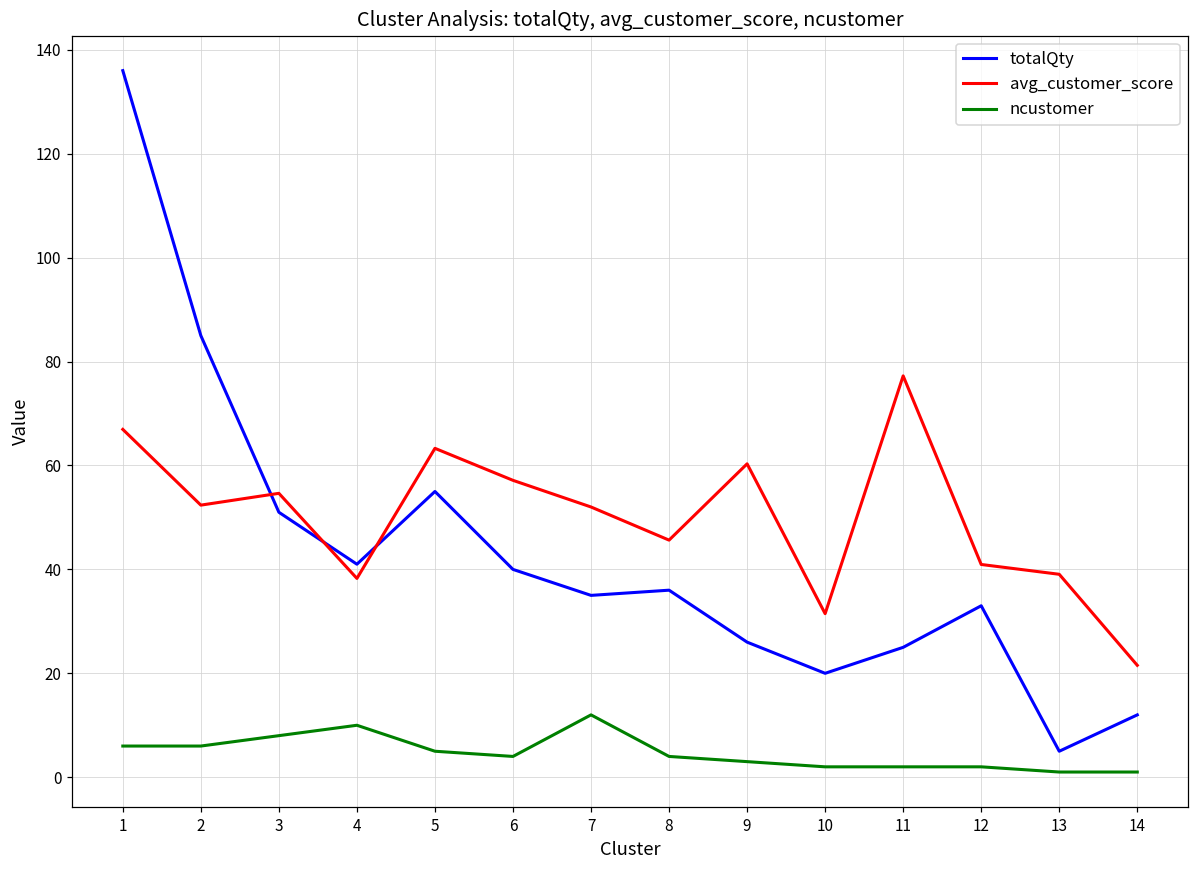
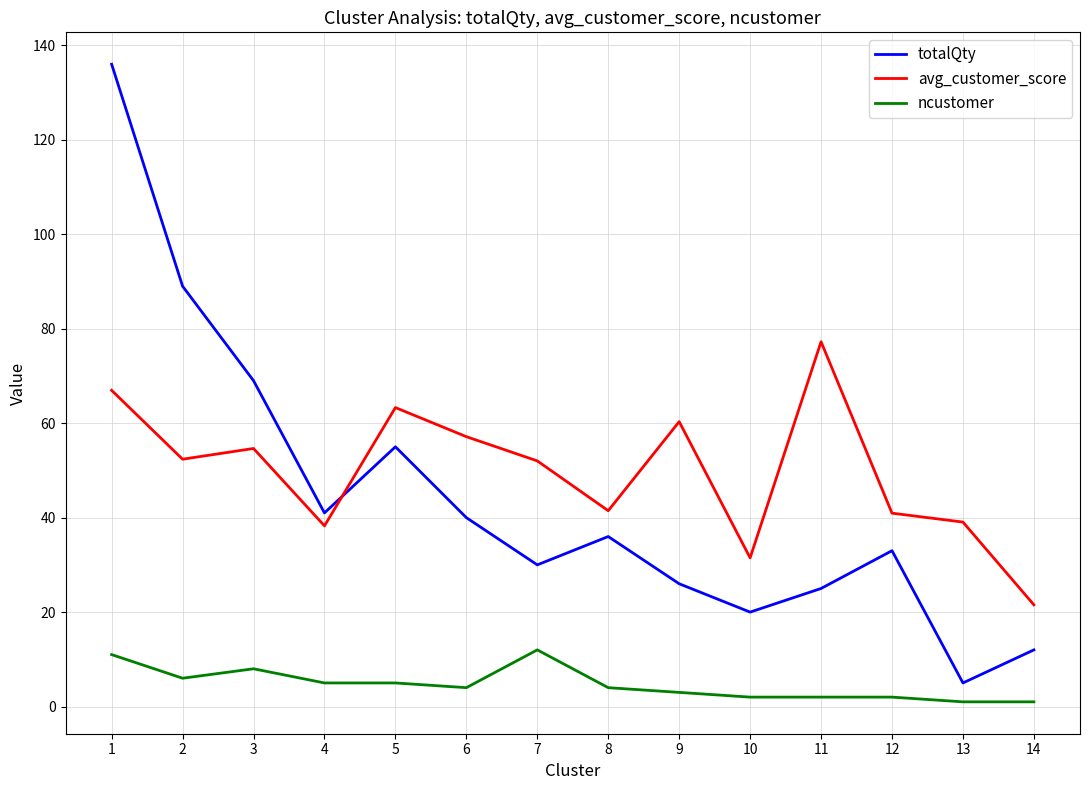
  {
    "totalQty": {
      "1": 136,
-     "2": 85,
-     "3": 51,
+     "2": 89,
+     "3": 69,
      "4": 41,
      "5": 55,
      "6": 40,
-     "7": 35,
+     "7": 30,
      "8": 36,
      "9": 26,
      "10": 20,
      "11": 25,
      "12": 33,
      "13": 5,
      "14": 12
    },
    "avg_customer_score": {
      "1": 67,
      "2": 52,
      "3": 55,
      "4": 38,
      "5": 63,
      "6": 57,
      "7": 52,
-     "8": 46,
+     "8": 41,
      "9": 60,
      "10": 31,
      "11": 77,
      "12": 41,
      "13": 39,
      "14": 22
    },
    "ncustomer": {
-     "1": 6,
+     "1": 11,
      "2": 6,
      "3": 8,
-     "4": 10,
+     "4": 5,
      "5": 5,
      "6": 4,
      "7": 12,
      "8": 4,
      "9": 3,
      "10": 2,
      "11": 2,
      "12": 2,
      "13": 1,
      "14": 1
    }
  }
